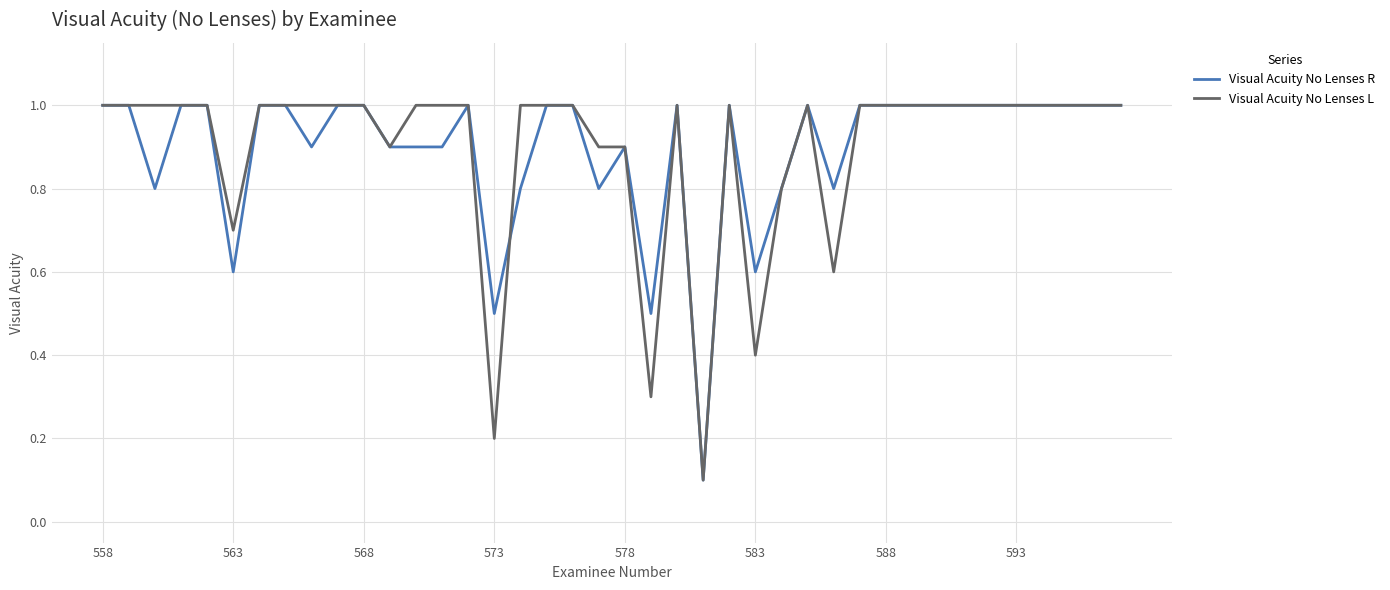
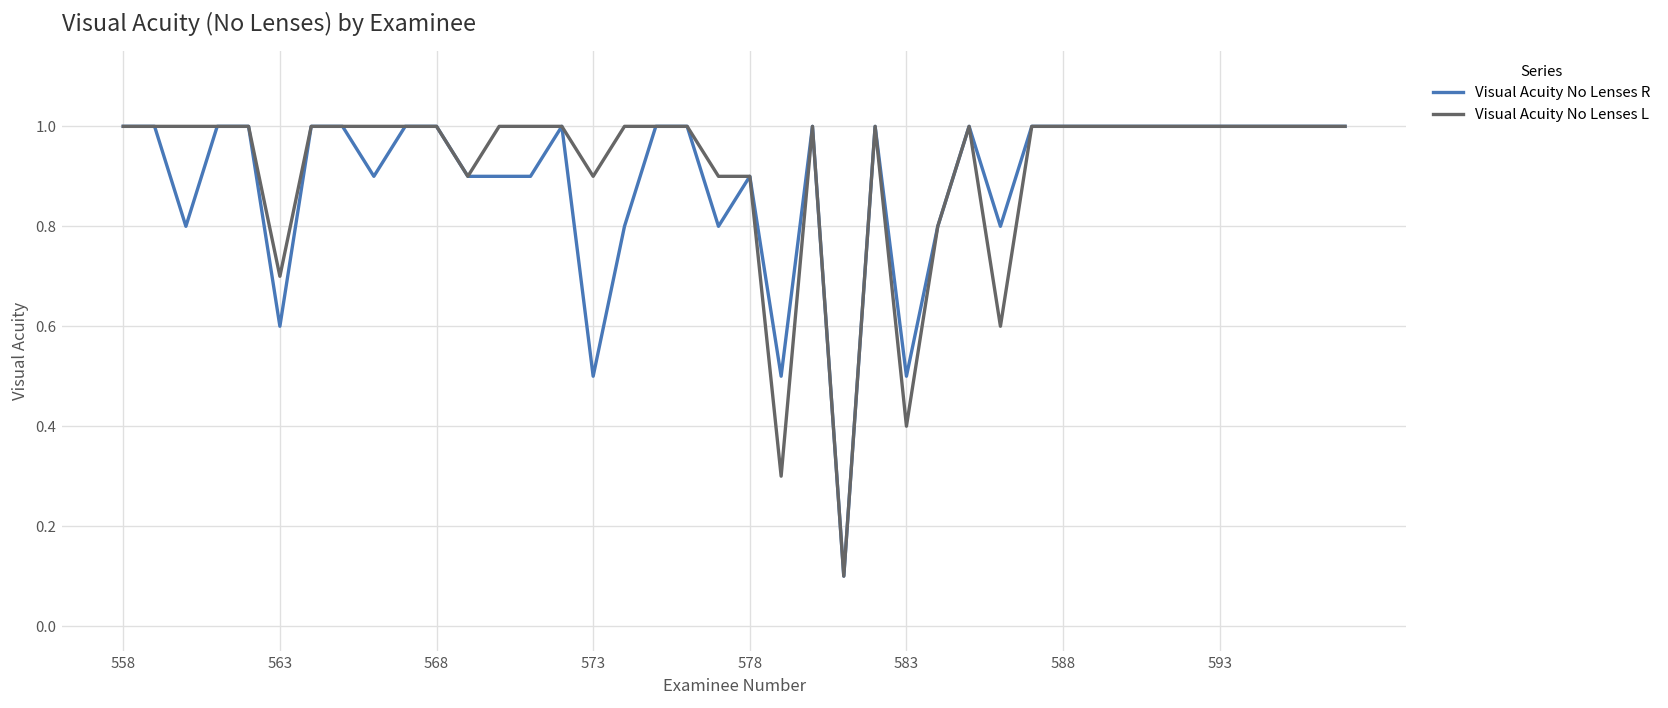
  {
    "Visual Acuity No Lenses R": {
      "563": 0.6,
      "573": 0.5,
-     "583": 0.6
+     "583": 0.5
    },
    "Visual Acuity No Lenses L": {
      "563": 0.7,
-     "573": 0.2,
+     "573": 0.9,
      "583": 0.4
    }
  }
